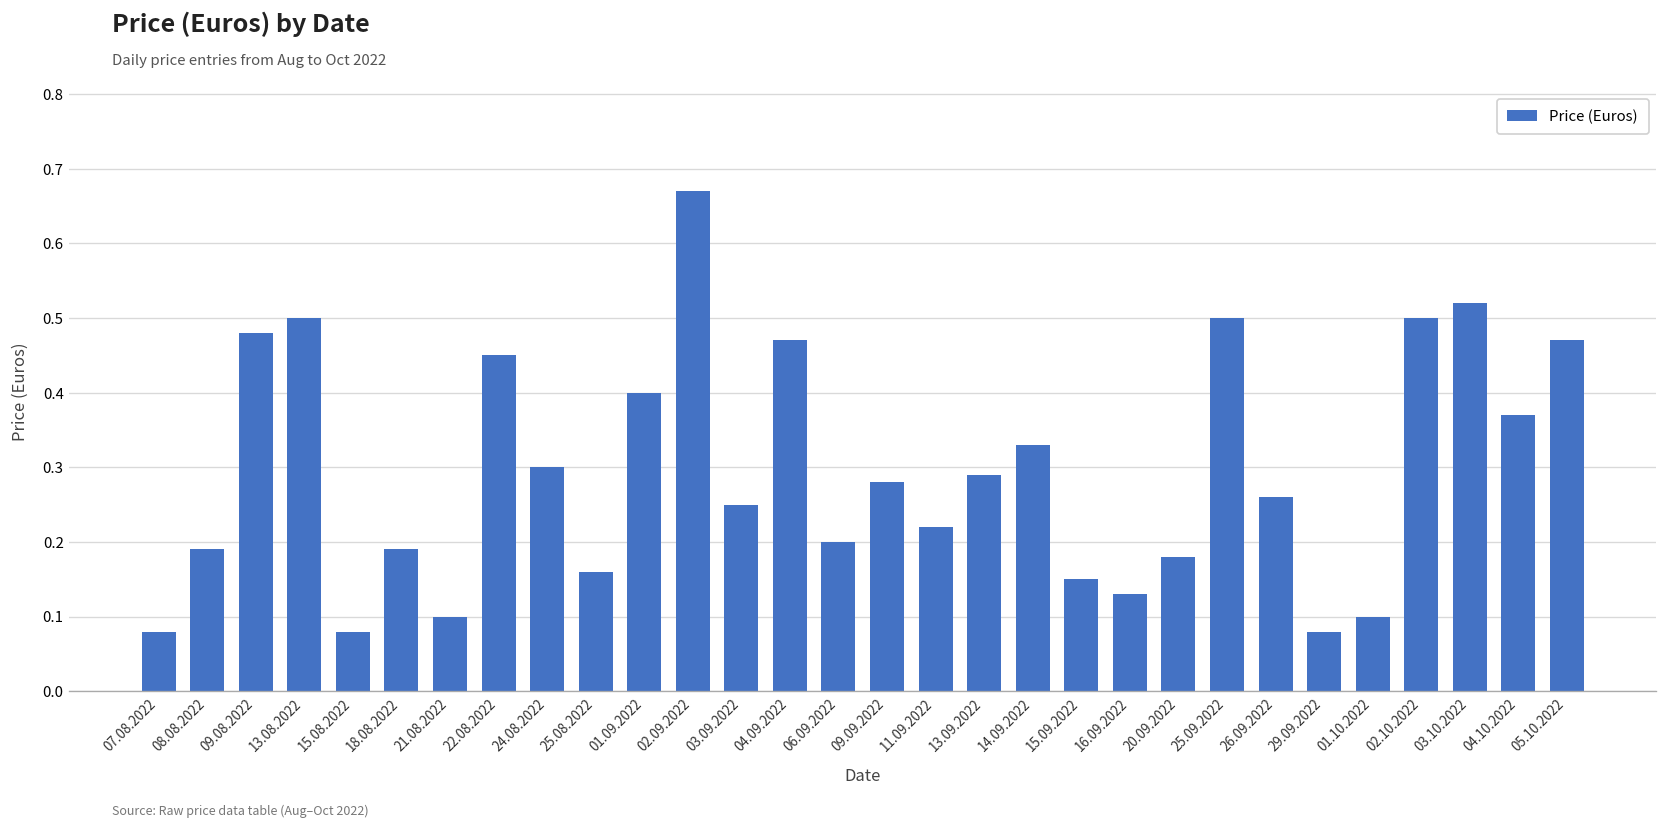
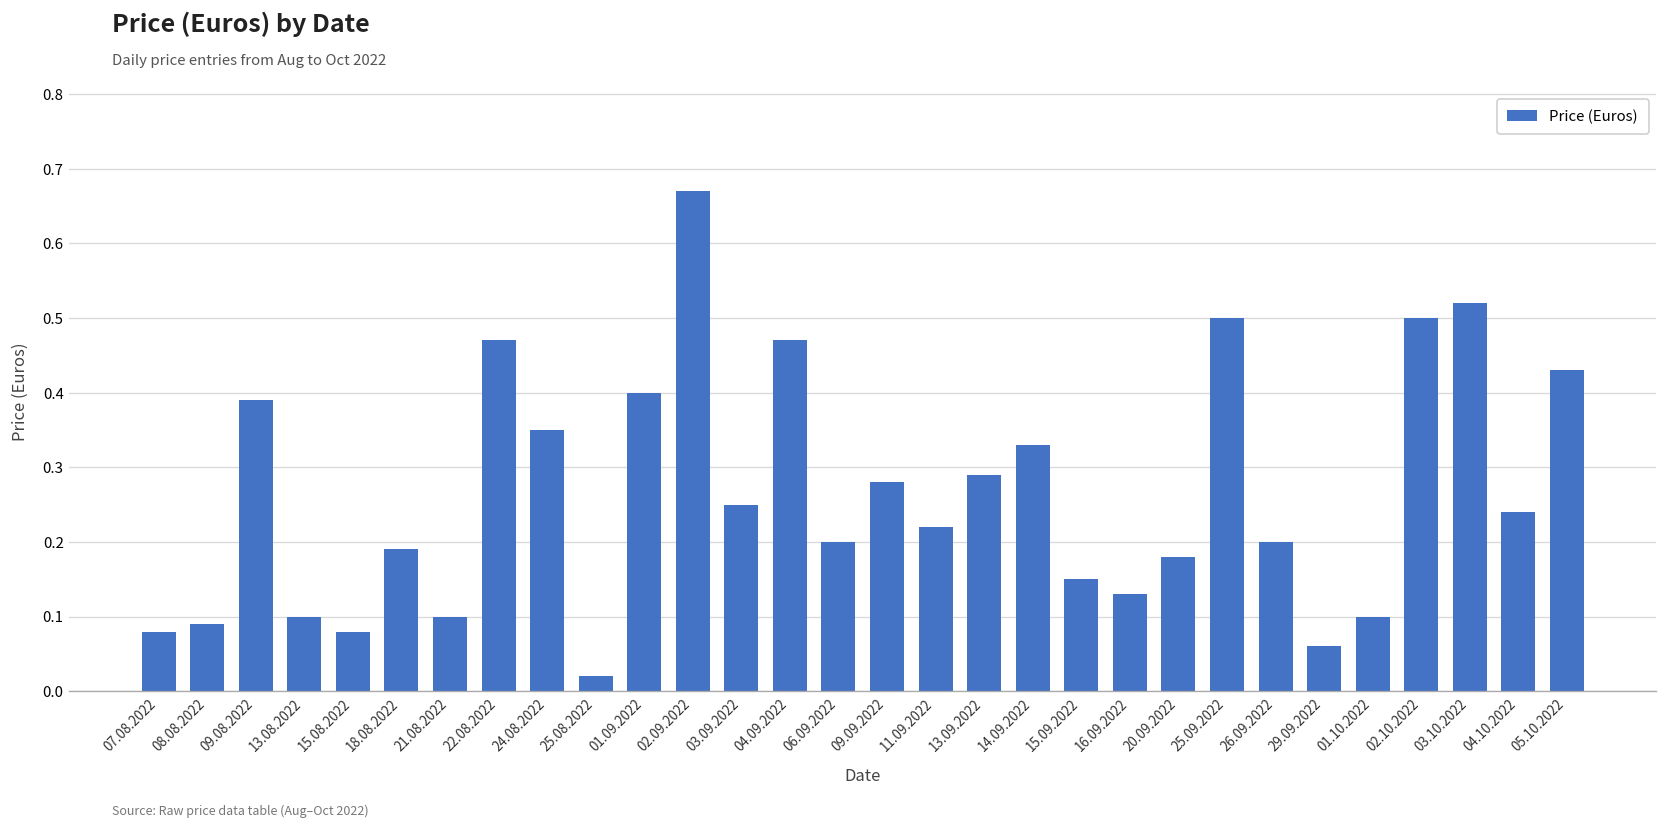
  {
    "07.08.2022": 0.08,
-   "08.08.2022": 0.19,
-   "09.08.2022": 0.48,
-   "13.08.2022": 0.5,
+   "08.08.2022": 0.09,
+   "09.08.2022": 0.39,
+   "13.08.2022": 0.1,
    "15.08.2022": 0.08,
    "18.08.2022": 0.19,
    "21.08.2022": 0.10,
-   "22.08.2022": 0.45,
-   "24.08.2022": 0.30,
-   "25.08.2022": 0.16,
+   "22.08.2022": 0.47,
+   "24.08.2022": 0.35,
+   "25.08.2022": 0.02,
    "01.09.2022": 0.40,
    "02.09.2022": 0.67,
    "03.09.2022": 0.25,
    "04.09.2022": 0.47,
    "06.09.2022": 0.20,
    "09.09.2022": 0.28,
    "11.09.2022": 0.22,
    "13.09.2022": 0.29,
    "14.09.2022": 0.33,
    "15.09.2022": 0.15,
    "16.09.2022": 0.13,
    "20.09.2022": 0.18,
    "25.09.2022": 0.50,
-   "26.09.2022": 0.26,
-   "29.09.2022": 0.08,
+   "26.09.2022": 0.20,
+   "29.09.2022": 0.06,
    "01.10.2022": 0.10,
    "02.10.2022": 0.50,
    "03.10.2022": 0.52,
-   "04.10.2022": 0.37,
-   "05.10.2022": 0.47
+   "04.10.2022": 0.24,
+   "05.10.2022": 0.43
  }
